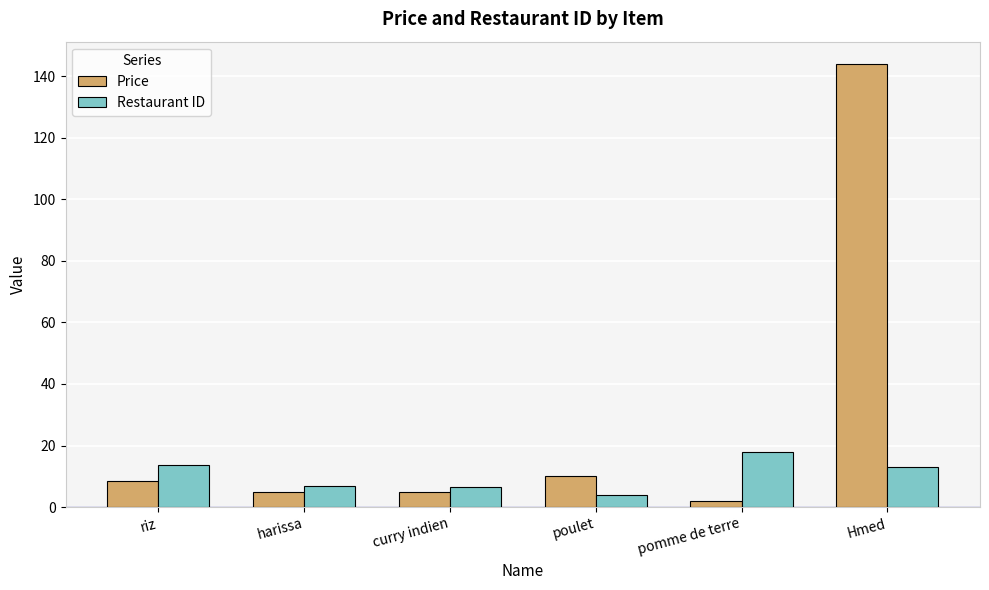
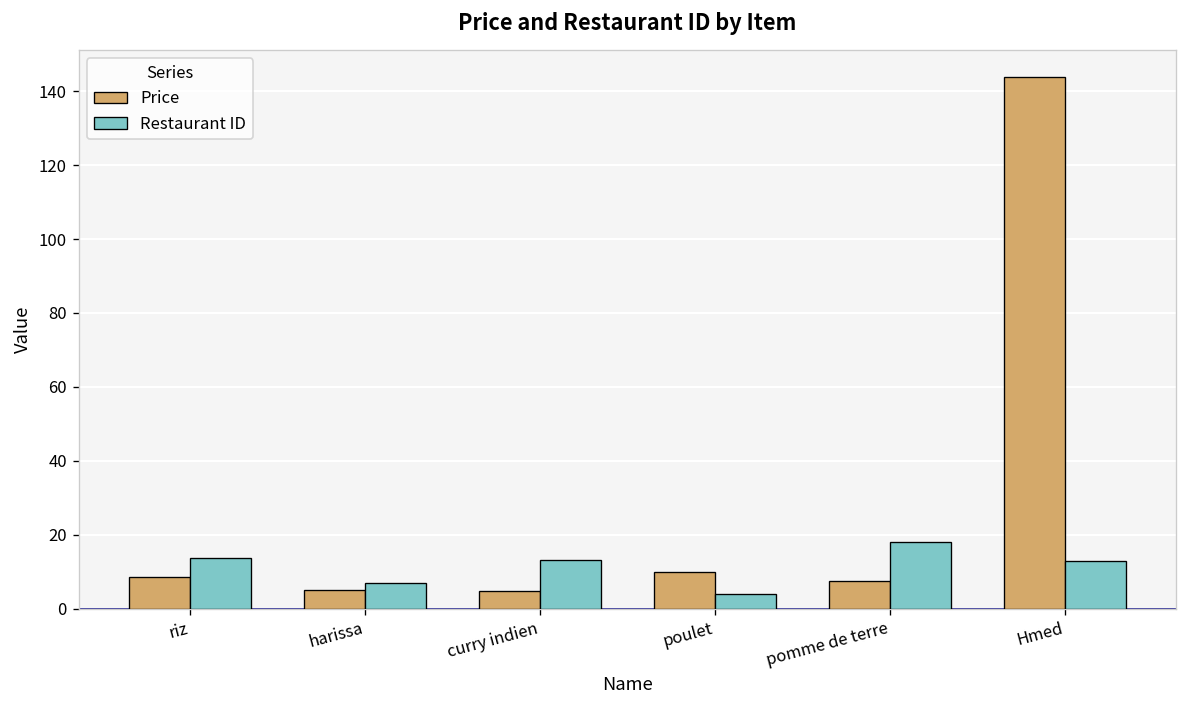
  {
    "Price": {
      "riz": 9,
      "harissa": 5,
      "curry indien": 5,
      "poulet": 10,
-     "pomme de terre": 2,
+     "pomme de terre": 8,
      "Hmed": 144
    },
    "Restaurant ID": {
      "riz": 14,
      "harissa": 7,
-     "curry indien": 7,
+     "curry indien": 13,
      "poulet": 4,
      "pomme de terre": 18,
      "Hmed": 13
    }
  }
